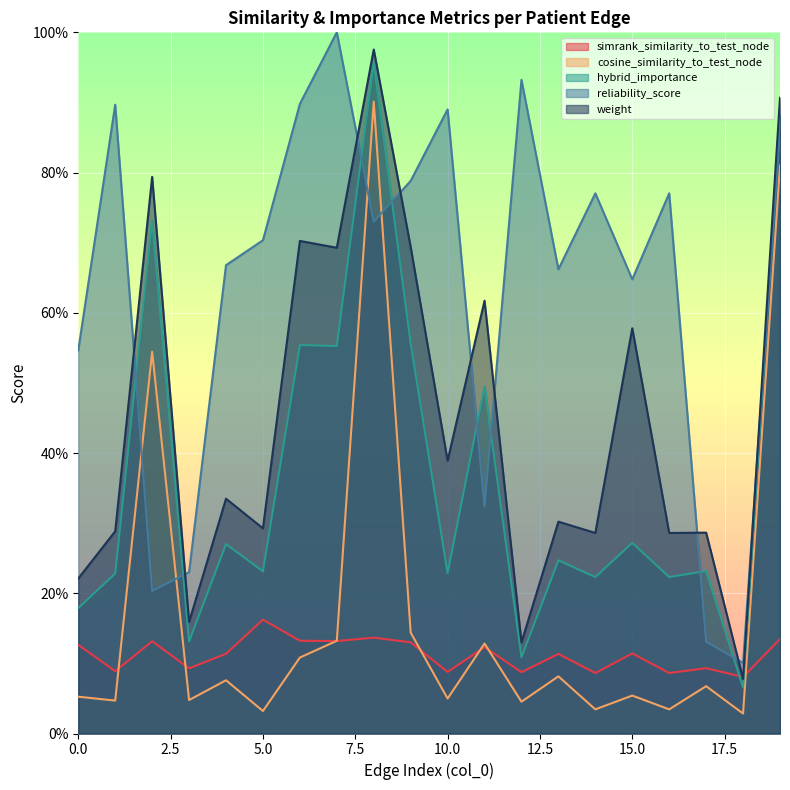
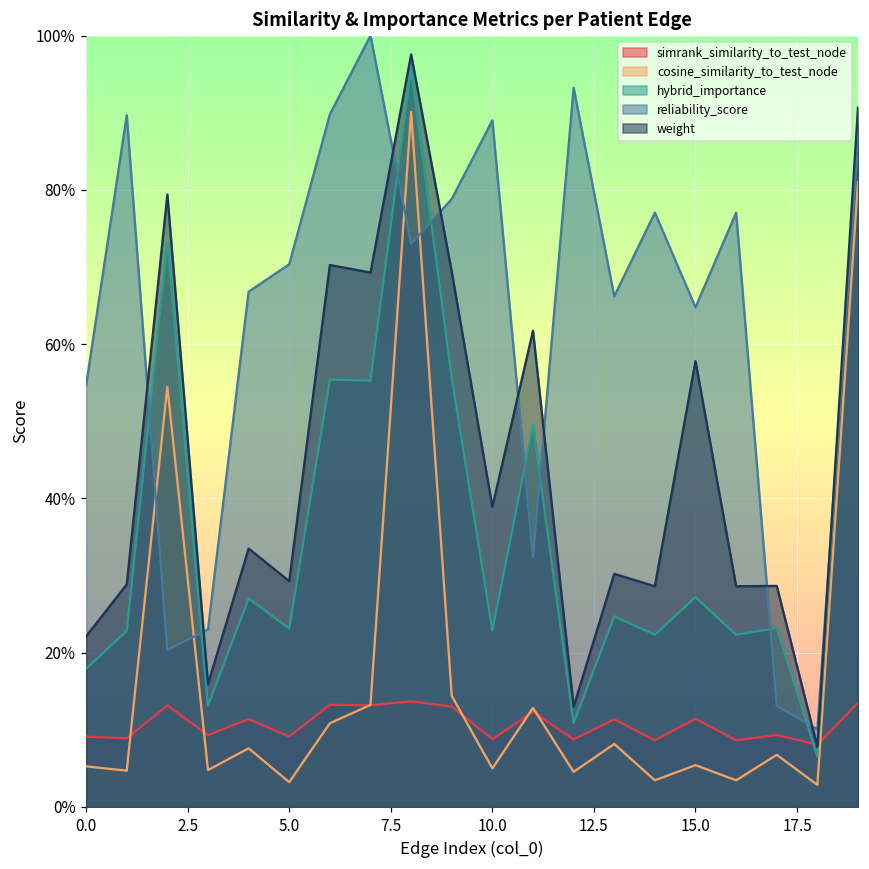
  {
    "simrank_similarity_to_test_node": {
-     "0.0": "13%",
-     "5.0": "16%",
+     "0.0": "9%",
+     "5.0": "9%",
      "10.0": "9%",
      "15.0": "11%"
    },
    "cosine_similarity_to_test_node": {
      "0.0": "5%",
      "5.0": "3%",
      "10.0": "5%",
      "15.0": "5%"
    },
    "weight": {
      "0.0": "22%",
      "5.0": "29%",
      "10.0": "39%",
      "15.0": "58%"
    }
  }
